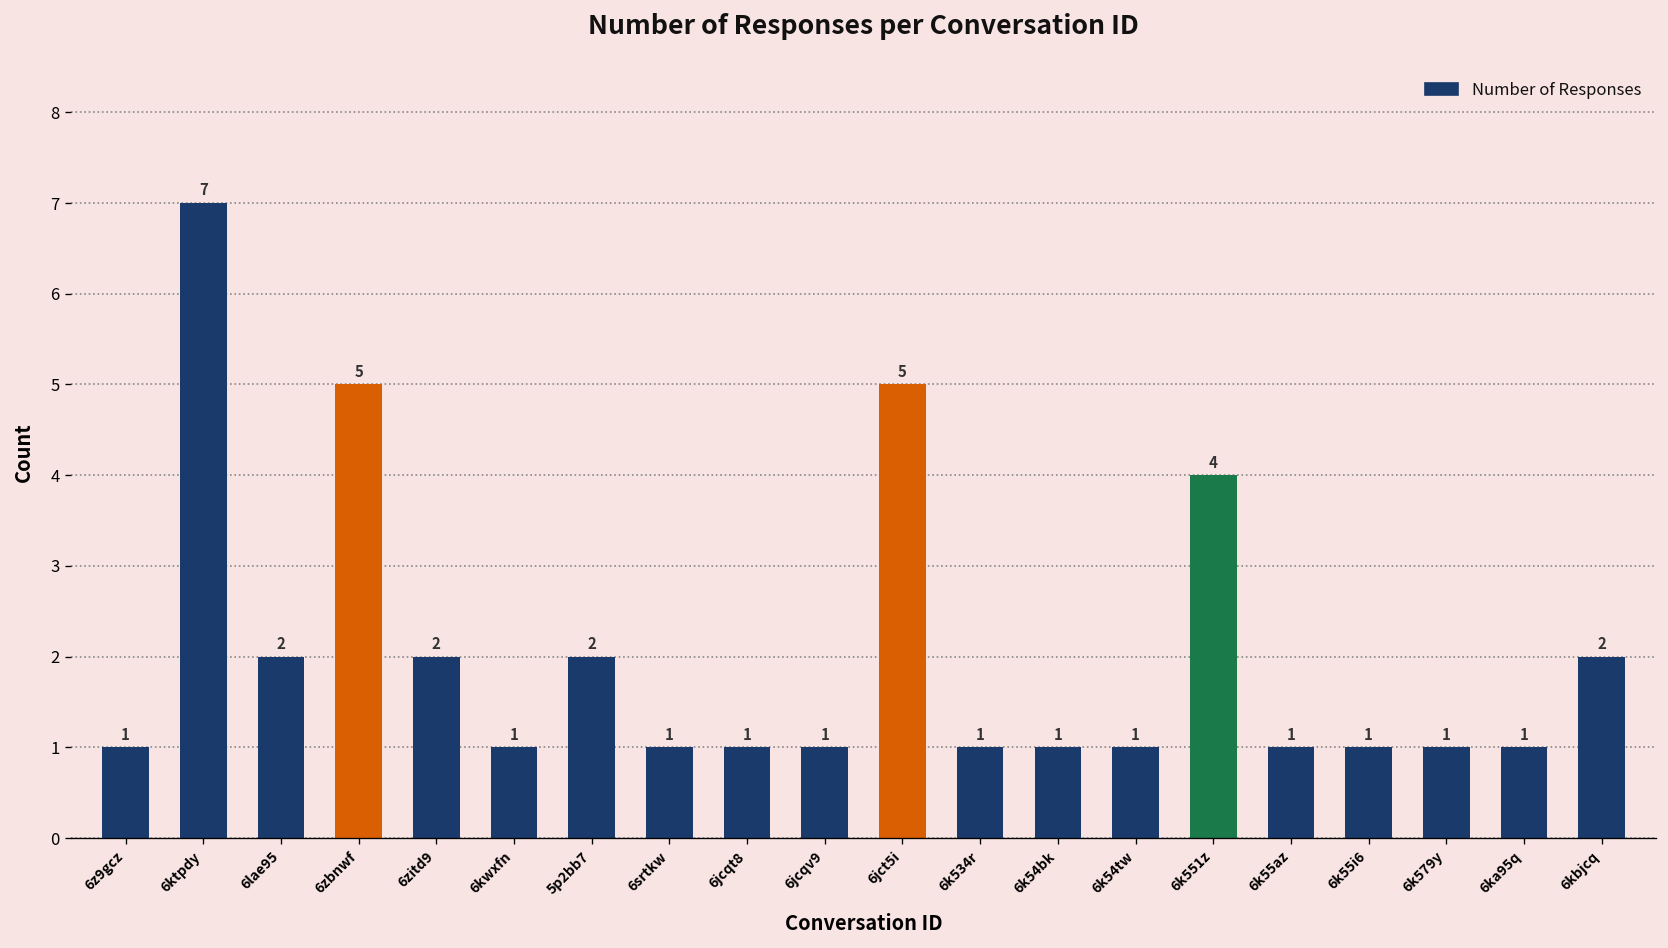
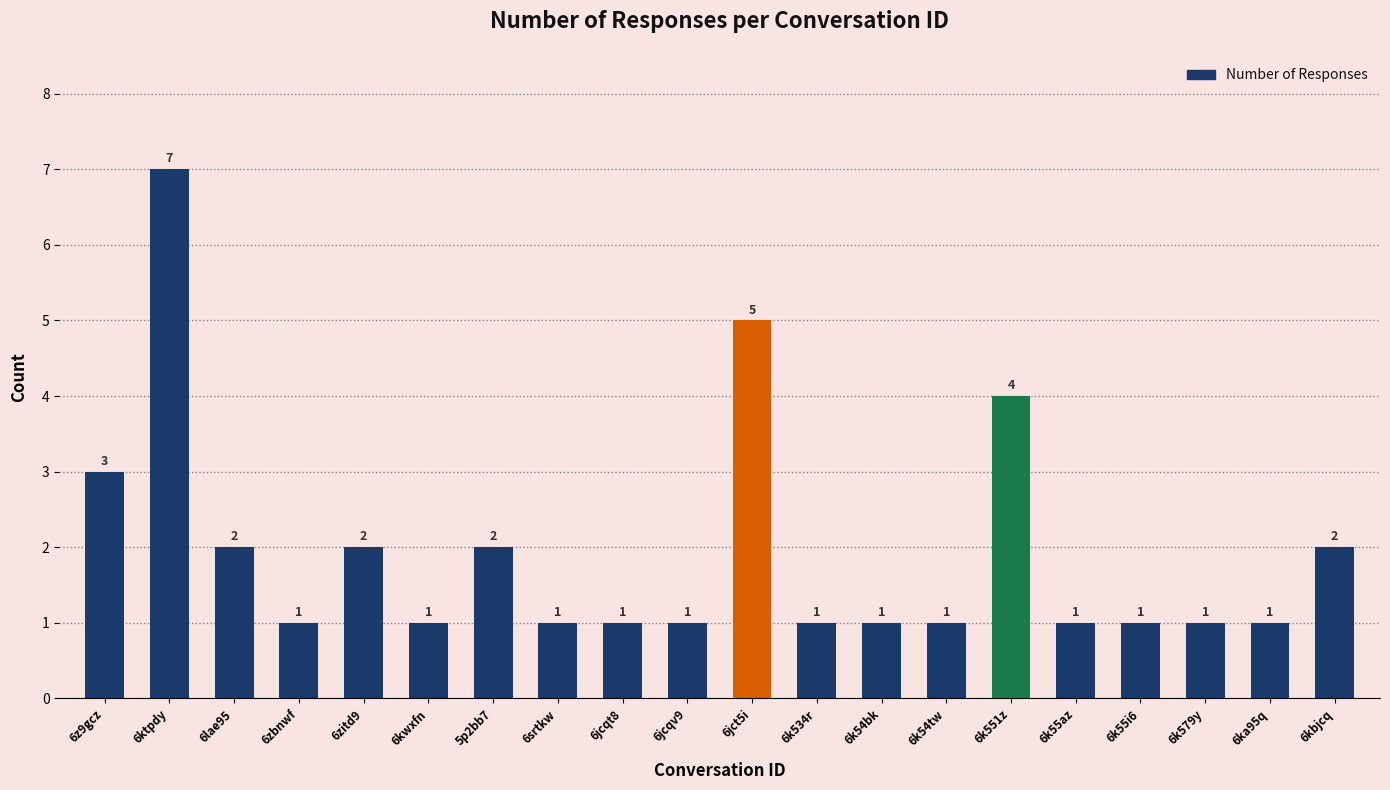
  {
-   "6z9gcz": 1,
+   "6z9gcz": 3,
    "6ktpdy": 7,
    "6lae95": 2,
-   "6zbnwf": 5,
+   "6zbnwf": 1,
    "6zitd9": 2,
    "6kwxfn": 1,
    "5p2bb7": 2,
    "6srtkw": 1,
    "6jcqt8": 1,
    "6jcqv9": 1,
    "6jct5i": 5,
    "6k534r": 1,
    "6k54bk": 1,
    "6k54tw": 1,
    "6k551z": 4,
    "6k55az": 1,
    "6k55i6": 1,
    "6k579y": 1,
    "6ka95q": 1,
    "6kbjcq": 2
  }
